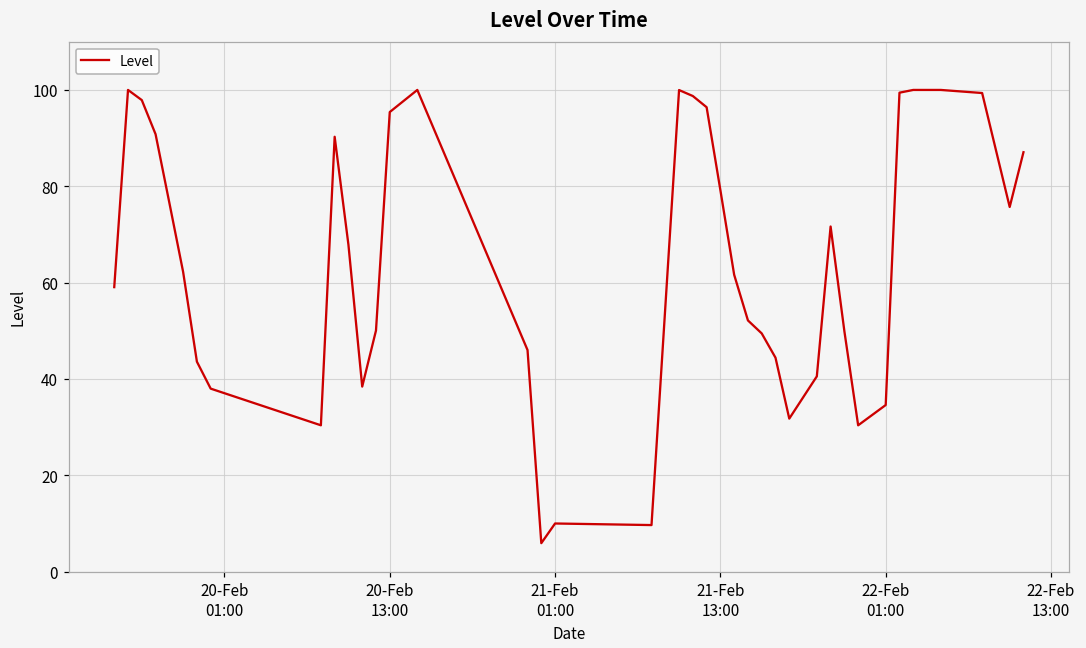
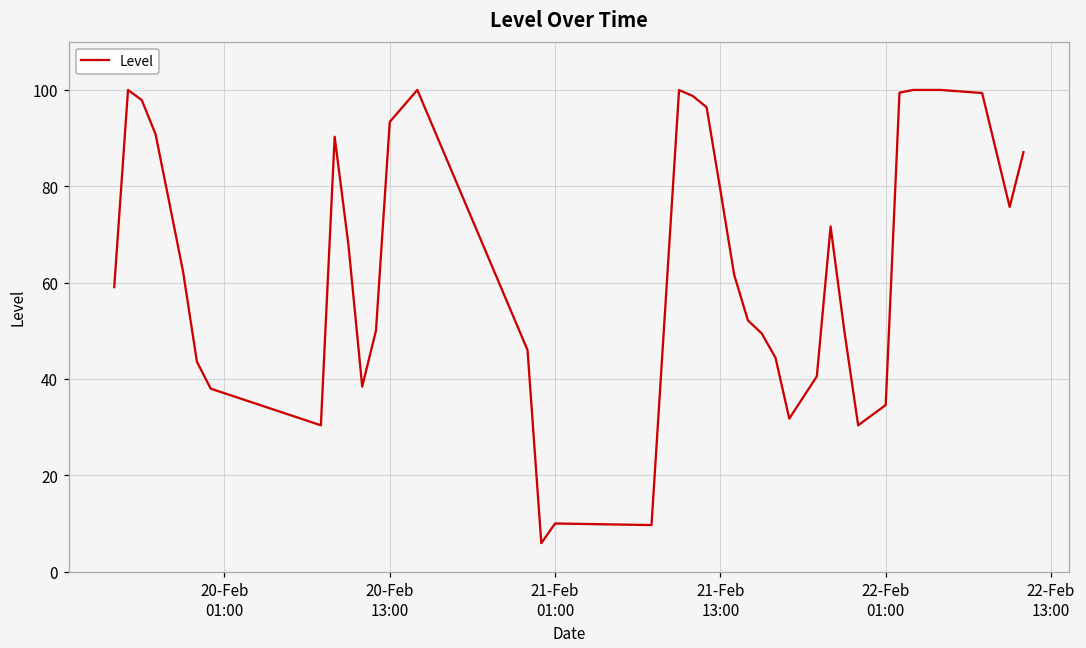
  {
-   "20-Feb 13:00": 95,
+   "20-Feb 13:00": 93,
    "21-Feb 01:00": 10,
    "21-Feb 13:00": 79,
    "22-Feb 01:00": 35
  }
